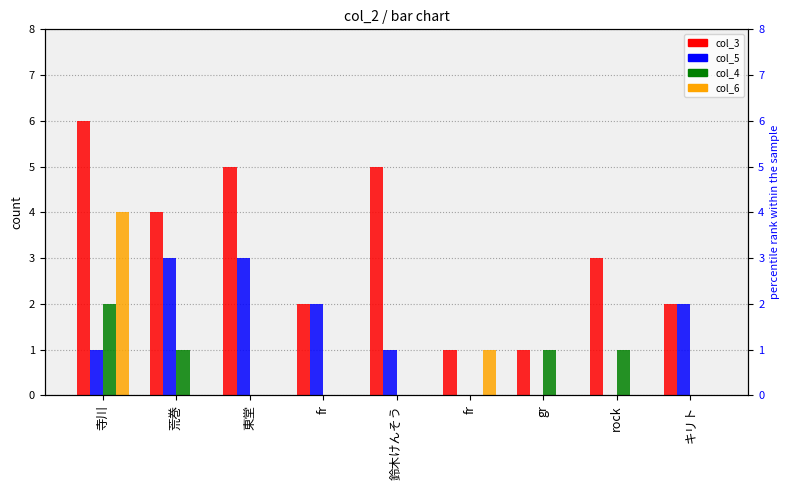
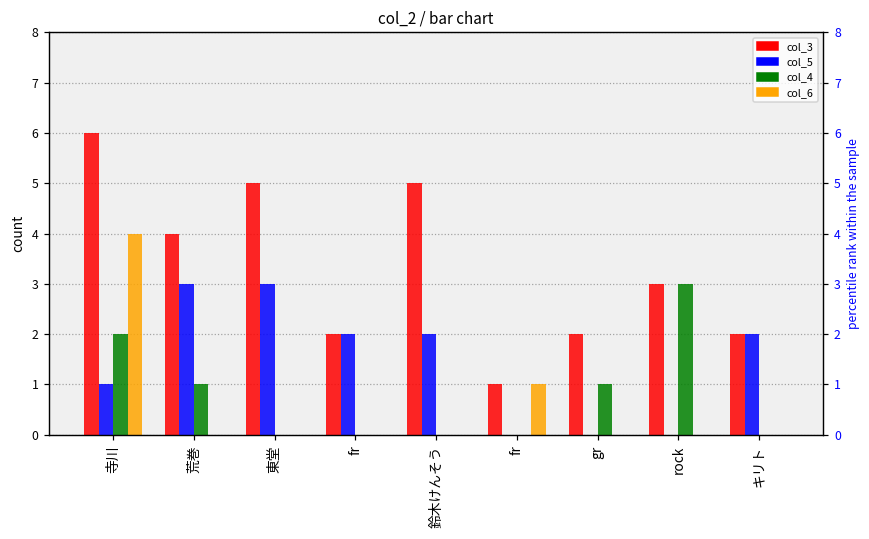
  {
    "col_3": {
      "寺川": 6,
      "荒巻": 4,
      "東堂": 5,
      "鈴木けんそう": 5,
-     "gr": 1,
+     "gr": 2,
      "rock": 3,
      "キリト": 2
    },
    "col_5": {
      "寺川": 1,
      "荒巻": 3,
      "東堂": 3,
-     "鈴木けんそう": 1,
+     "鈴木けんそう": 2,
      "gr": 0,
      "rock": 0,
      "キリト": 2
    },
    "col_4": {
      "寺川": 2,
      "荒巻": 1,
      "東堂": 0,
      "鈴木けんそう": 0,
      "gr": 1,
-     "rock": 1,
+     "rock": 3,
      "キリト": 0
    },
    "col_6": {
      "寺川": 4,
      "荒巻": 0,
      "東堂": 0,
      "鈴木けんそう": 0,
      "gr": 0,
      "rock": 0,
      "キリト": 0
    }
  }
